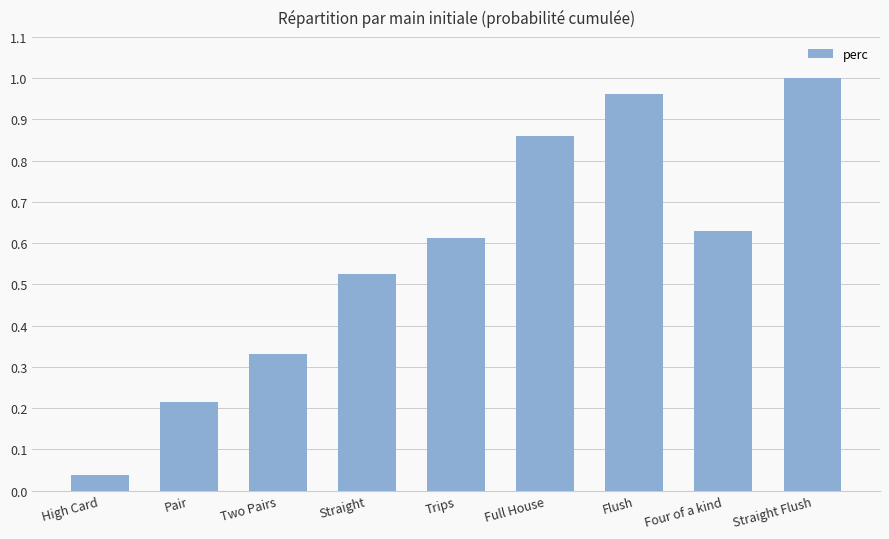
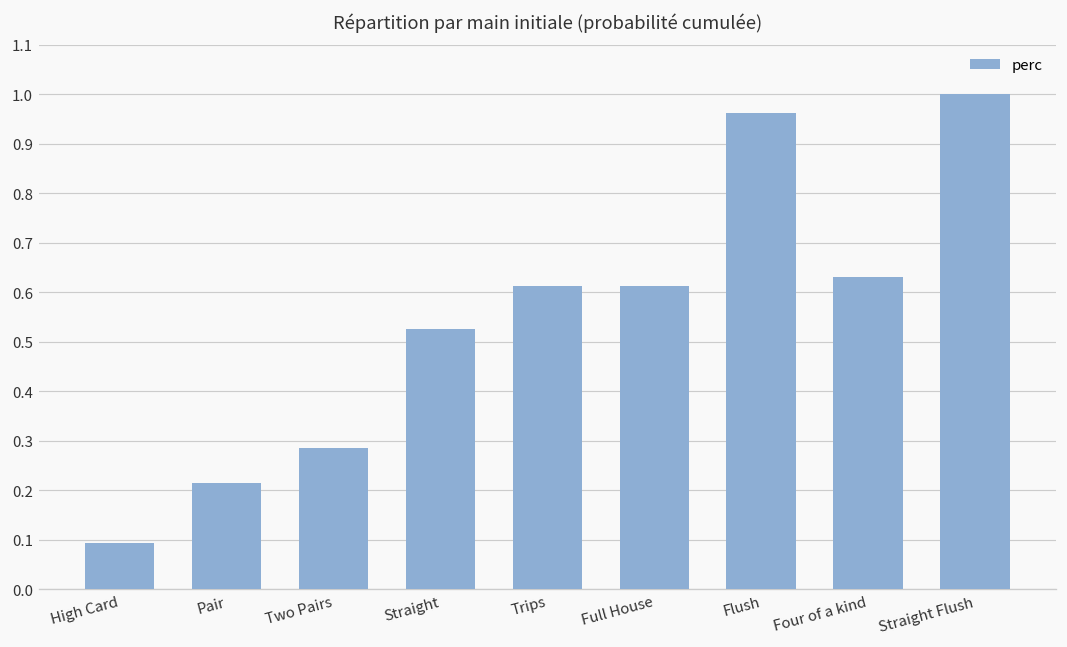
  {
-   "High Card": 0.04,
+   "High Card": 0.09,
    "Pair": 0.21,
-   "Two Pairs": 0.33,
+   "Two Pairs": 0.29,
    "Straight": 0.53,
    "Trips": 0.61,
-   "Full House": 0.86,
+   "Full House": 0.61,
    "Flush": 0.96,
    "Four of a kind": 0.63,
    "Straight Flush": 1.00
  }
